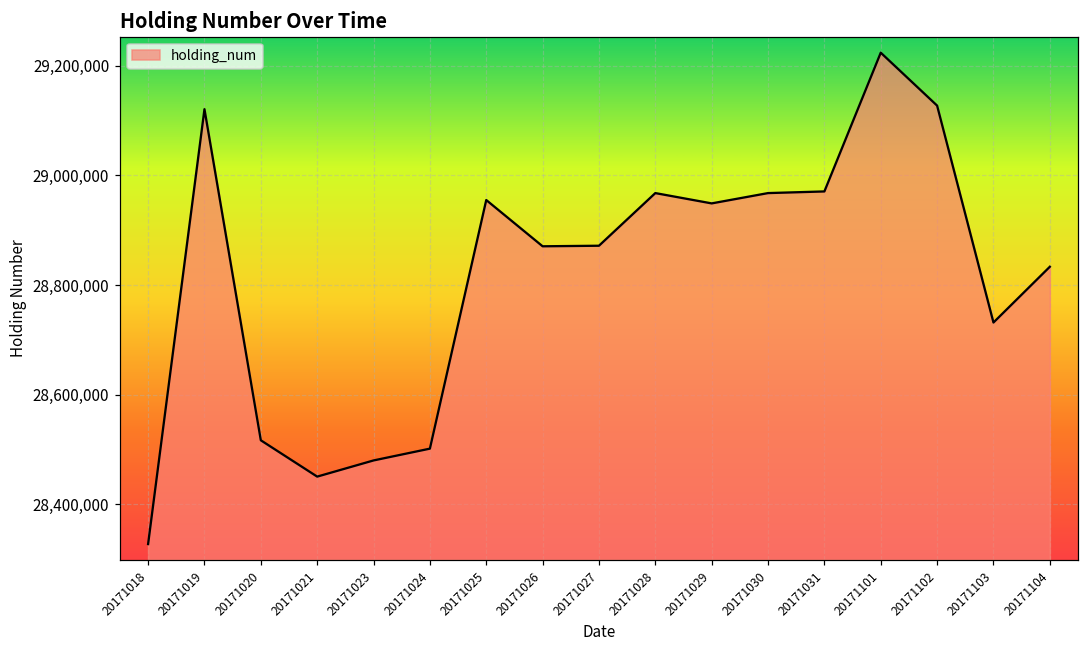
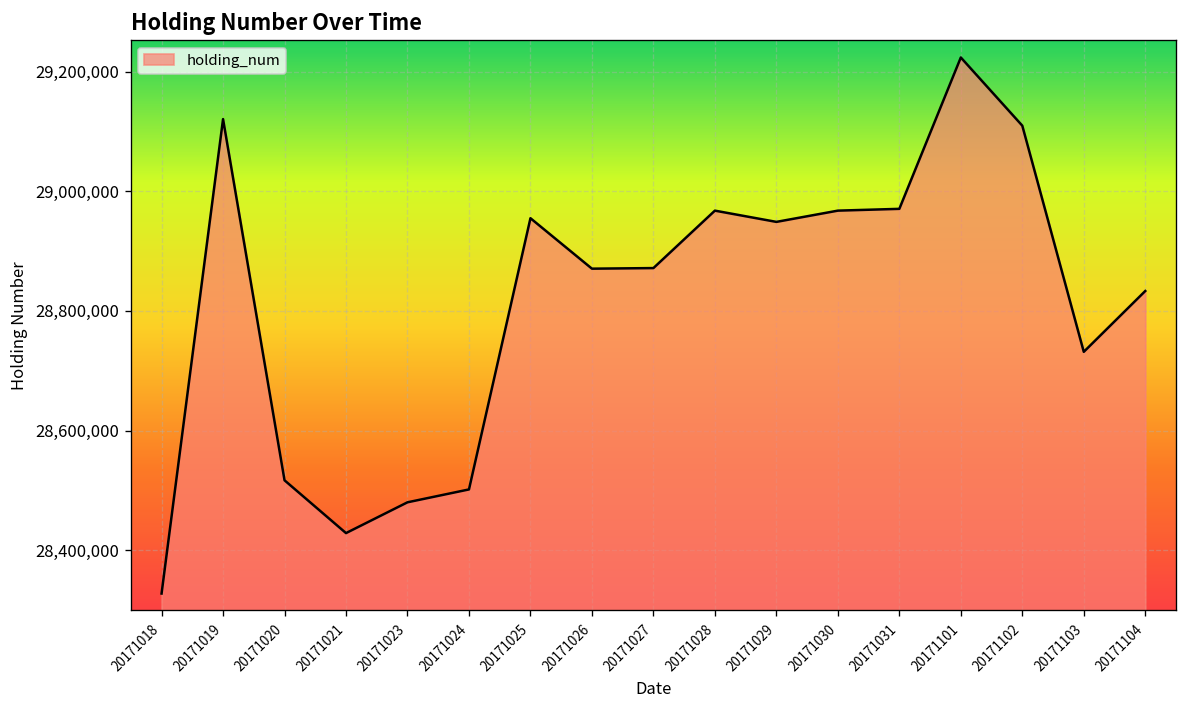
  {
    "20171018": "28,330,000",
    "20171019": "29,120,000",
    "20171020": "28,520,000",
-   "20171021": "28,450,000",
+   "20171021": "28,430,000",
    "20171023": "28,480,000",
    "20171024": "28,500,000",
    "20171025": "28,950,000",
    "20171026": "28,870,000",
    "20171027": "28,870,000",
    "20171028": "28,970,000",
    "20171029": "28,950,000",
    "20171030": "28,970,000",
    "20171031": "28,970,000",
    "20171101": "29,220,000",
-   "20171102": "29,130,000",
+   "20171102": "29,110,000",
    "20171103": "28,730,000",
    "20171104": "28,830,000"
  }
